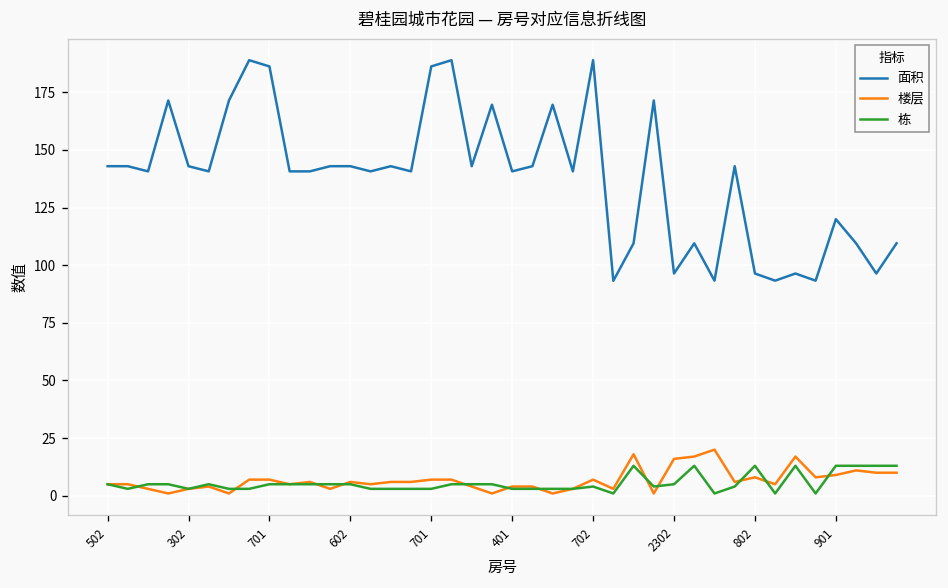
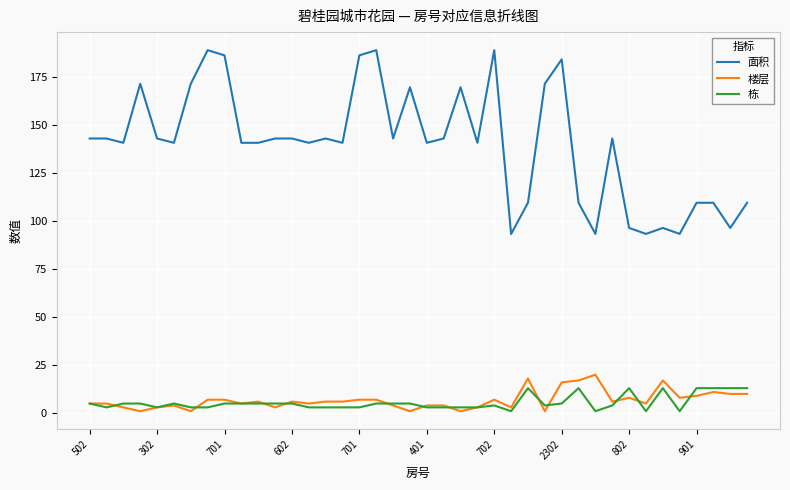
  {
    "面积": {
-     "2302": 96,
-     "901": 120
+     "2302": 184,
+     "901": 109
    },
    "楼层": {
      "2302": 16,
      "901": 9
    },
    "栋": {
      "2302": 5,
      "901": 13
    }
  }
